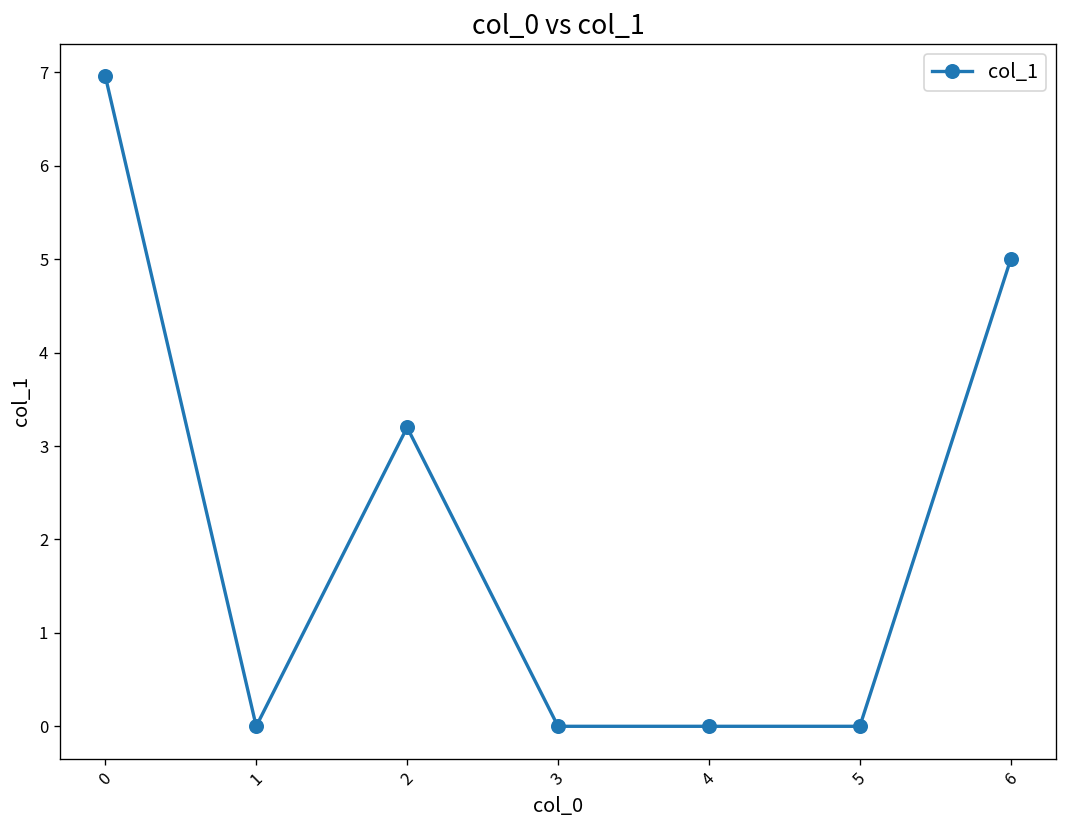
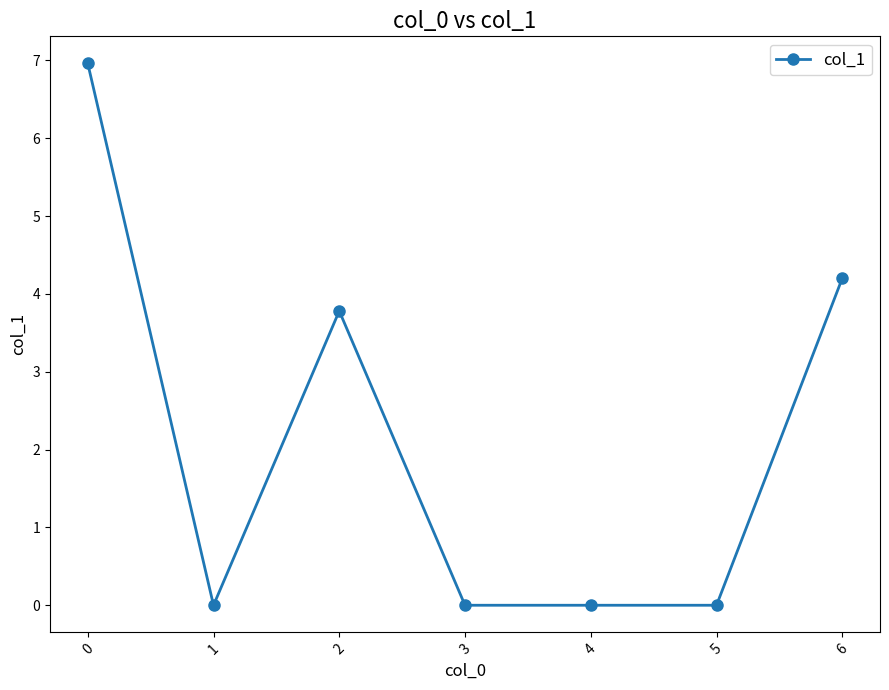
  {
    "0": 7.0,
    "1": 0.0,
-   "2": 3.2,
+   "2": 3.8,
    "3": 0.0,
    "4": 0.0,
    "5": 0.0,
-   "6": 5.0
+   "6": 4.2
  }
